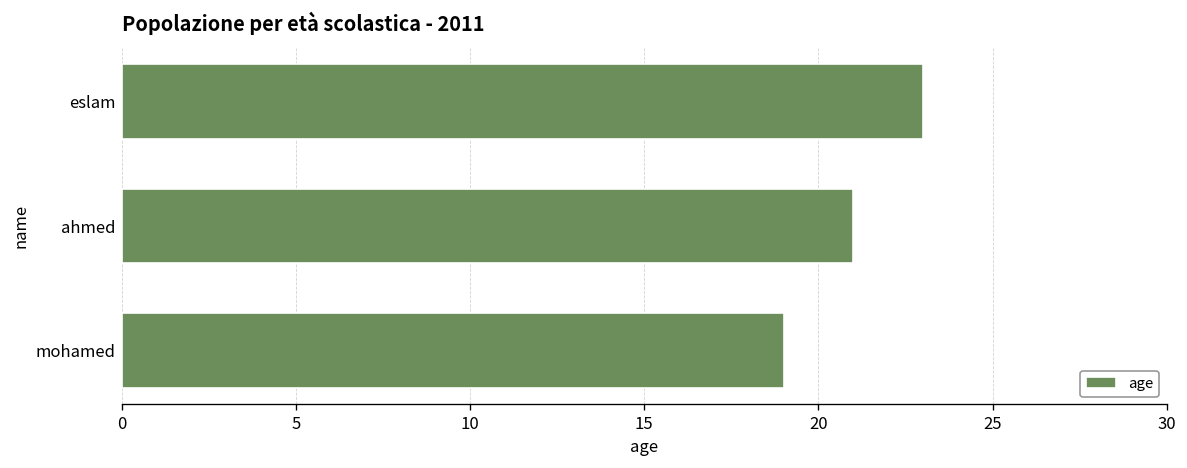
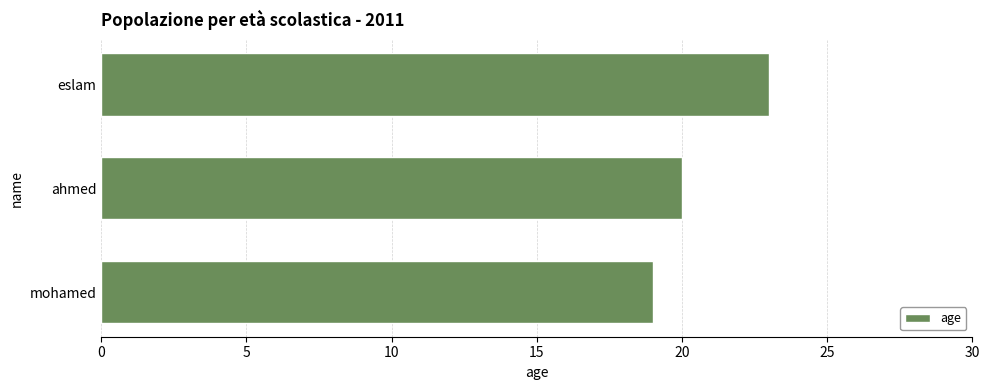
  {
    "eslam": 23,
-   "ahmed": 21,
+   "ahmed": 20,
    "mohamed": 19
  }
